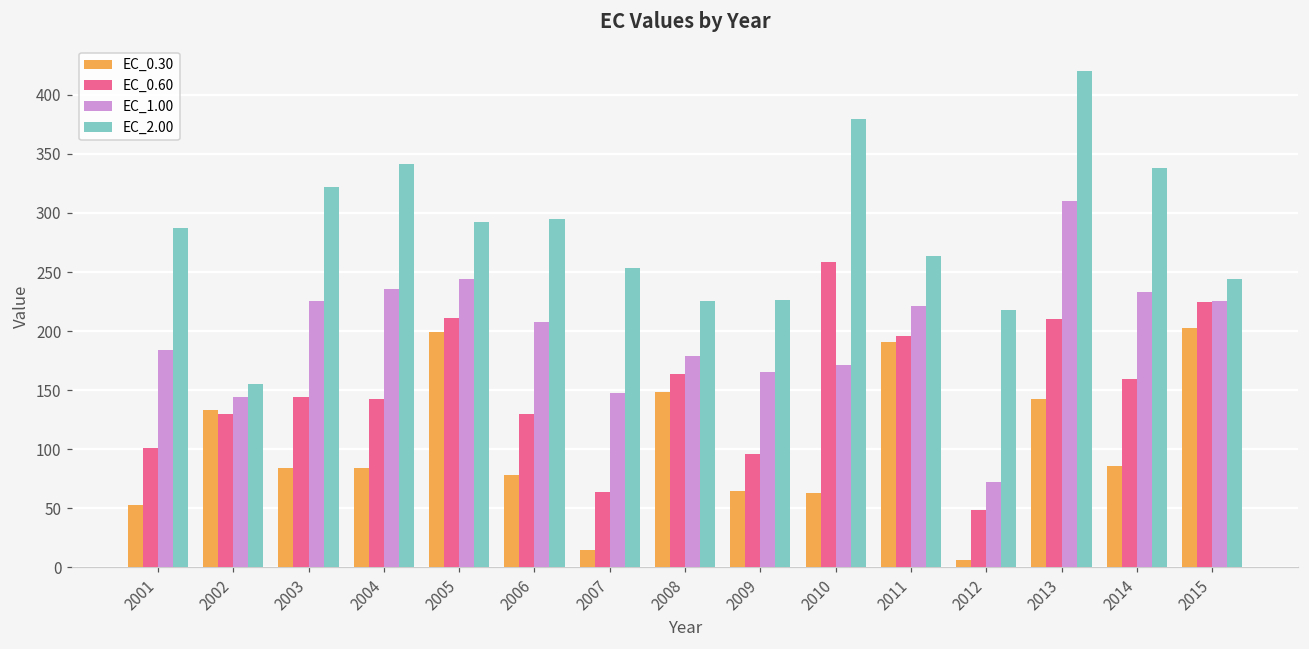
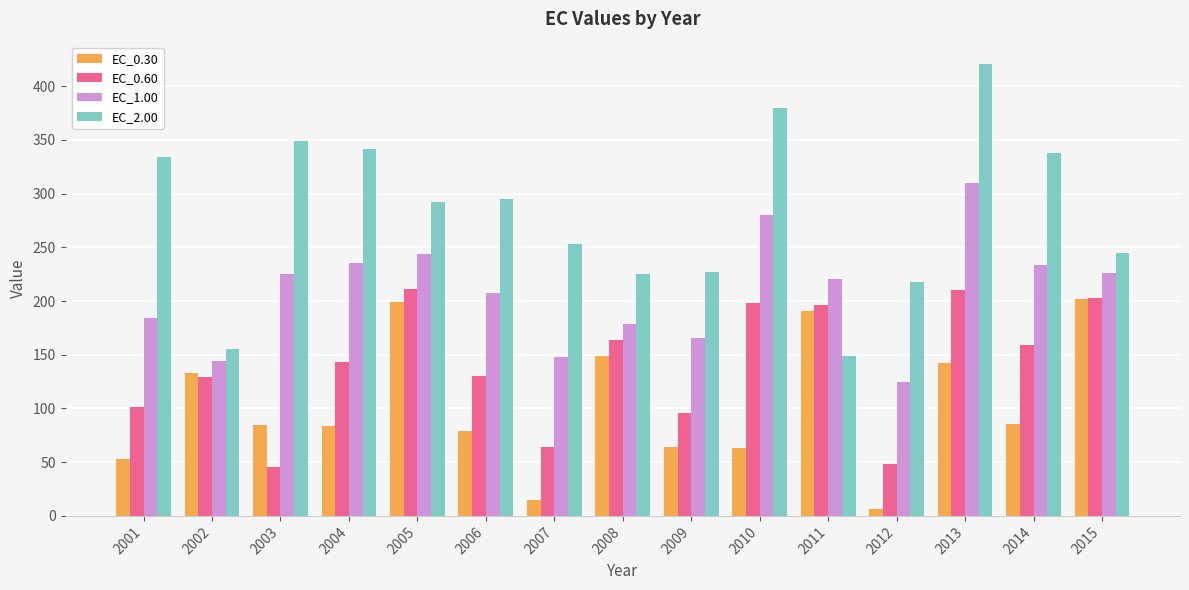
  {
    "EC_0.30": {
      "2001": 53,
      "2002": 133,
      "2003": 85,
      "2004": 84,
      "2005": 199,
      "2006": 79,
      "2007": 15,
      "2008": 149,
      "2009": 64,
      "2010": 63,
      "2011": 191,
      "2012": 6,
      "2013": 143,
      "2014": 86,
      "2015": 202
    },
    "EC_0.60": {
      "2001": 101,
      "2002": 130,
-     "2003": 145,
+     "2003": 45,
      "2004": 143,
      "2005": 211,
      "2006": 130,
      "2007": 64,
      "2008": 164,
      "2009": 96,
-     "2010": 258,
+     "2010": 198,
      "2011": 196,
      "2012": 48,
      "2013": 210,
      "2014": 159,
-     "2015": 225
+     "2015": 203
    },
    "EC_1.00": {
      "2001": 184,
      "2002": 144,
      "2003": 225,
      "2004": 235,
      "2005": 244,
      "2006": 208,
      "2007": 148,
      "2008": 179,
      "2009": 165,
-     "2010": 171,
+     "2010": 280,
      "2011": 221,
-     "2012": 73,
+     "2012": 124,
      "2013": 310,
      "2014": 233,
      "2015": 226
    },
    "EC_2.00": {
-     "2001": 287,
+     "2001": 334,
      "2002": 155,
-     "2003": 322,
+     "2003": 349,
      "2004": 342,
      "2005": 292,
      "2006": 295,
      "2007": 254,
      "2008": 225,
      "2009": 227,
      "2010": 380,
-     "2011": 263,
+     "2011": 149,
      "2012": 218,
      "2013": 420,
      "2014": 338,
      "2015": 244
    }
  }
